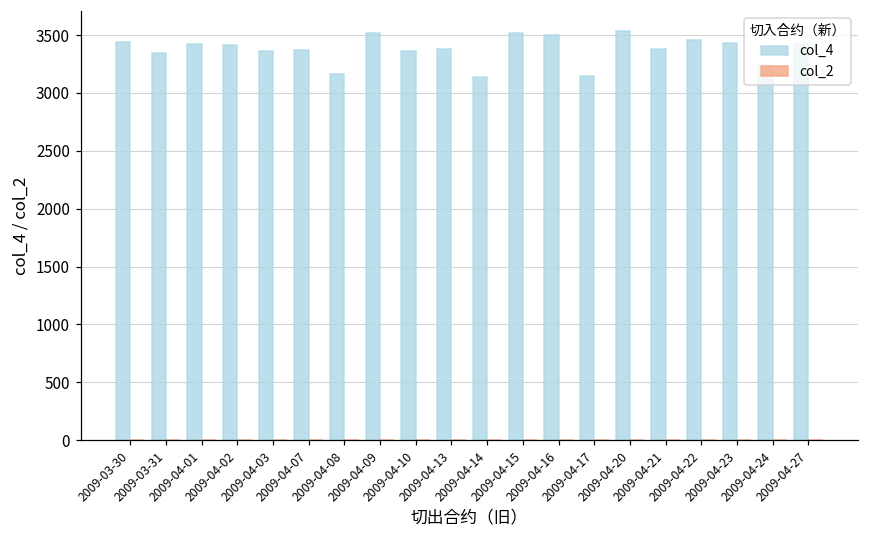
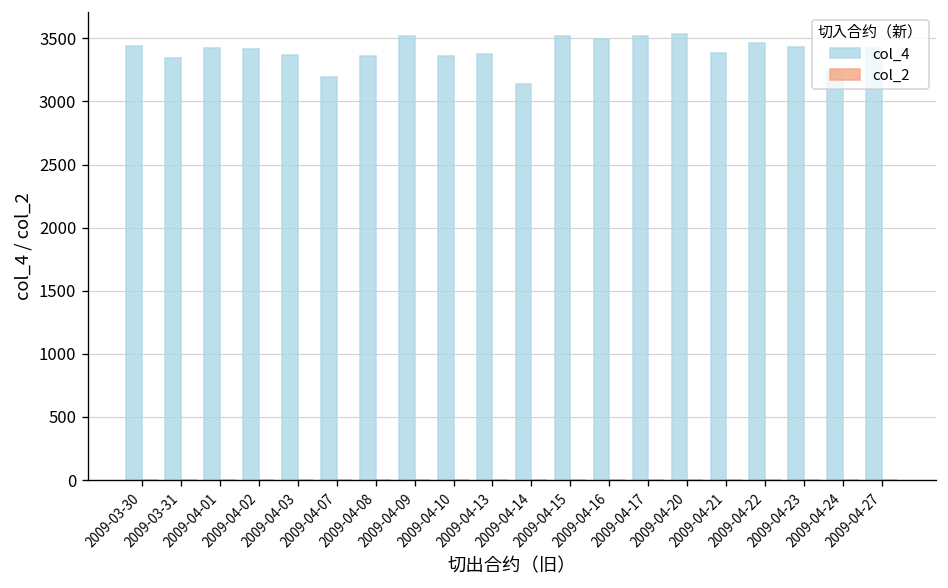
  {
    "col_4": {
      "2009-03-30": 3440,
      "2009-03-31": 3350,
      "2009-04-01": 3420,
      "2009-04-02": 3410,
      "2009-04-03": 3360,
-     "2009-04-07": 3370,
-     "2009-04-08": 3170,
+     "2009-04-07": 3200,
+     "2009-04-08": 3360,
      "2009-04-09": 3520,
      "2009-04-10": 3360,
      "2009-04-13": 3380,
      "2009-04-14": 3140,
      "2009-04-15": 3520,
      "2009-04-16": 3500,
-     "2009-04-17": 3150,
+     "2009-04-17": 3520,
      "2009-04-20": 3530,
      "2009-04-21": 3380,
      "2009-04-22": 3460,
      "2009-04-23": 3440
    },
    "col_2": {
      "2009-03-30": 0,
      "2009-03-31": 0,
      "2009-04-01": 0,
      "2009-04-02": 0,
      "2009-04-03": 0,
      "2009-04-07": 0,
      "2009-04-08": 0,
      "2009-04-09": 0,
      "2009-04-10": 0,
      "2009-04-13": 0,
      "2009-04-14": 0,
      "2009-04-15": 0,
      "2009-04-16": 0,
      "2009-04-17": 0,
      "2009-04-20": 0,
      "2009-04-21": 0,
      "2009-04-22": 0,
      "2009-04-23": 0,
      "2009-04-24": 0,
      "2009-04-27": 0
    }
  }
